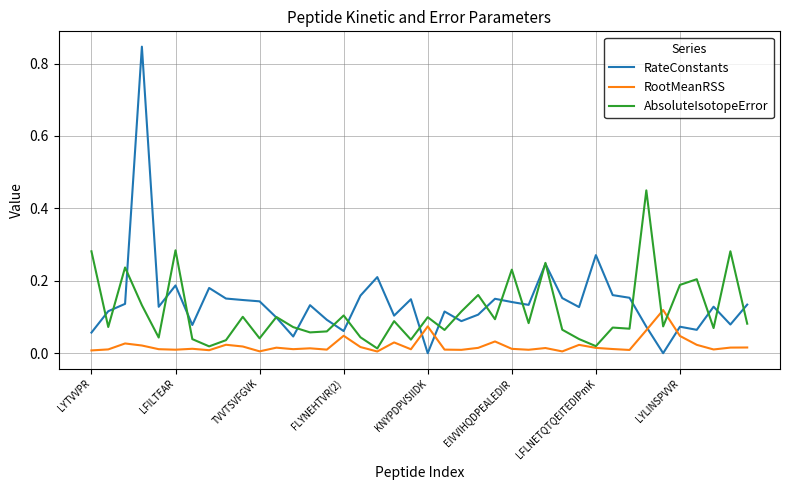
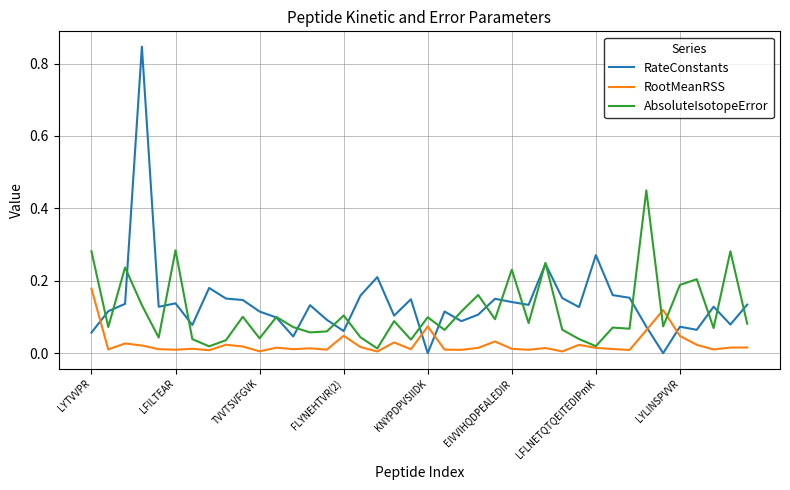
  {
    "RateConstants": {
      "LYTVVPR": 0.06,
-     "LFILTEAR": 0.19,
-     "TVVTSVFGVK": 0.14,
+     "LFILTEAR": 0.14,
+     "TVVTSVFGVK": 0.12,
      "FLYNEHTVR(2)": 0.06,
      "KNYPDPVSIIDK": 0.00,
      "EIVVIHQDPEALEDIR": 0.14,
      "LFLNETQTQEITEDIPmK": 0.27,
      "LYLINSPVVR": 0.07
    },
    "RootMeanRSS": {
-     "LYTVVPR": 0.01,
+     "LYTVVPR": 0.18,
      "LFILTEAR": 0.01,
      "TVVTSVFGVK": 0.01,
      "FLYNEHTVR(2)": 0.05,
      "KNYPDPVSIIDK": 0.07,
      "EIVVIHQDPEALEDIR": 0.01,
      "LYLINSPVVR": 0.05
    },
    "AbsoluteIsotopeError": {
      "LYTVVPR": 0.28,
      "LFILTEAR": 0.28,
      "TVVTSVFGVK": 0.04,
      "FLYNEHTVR(2)": 0.10,
      "KNYPDPVSIIDK": 0.10,
      "EIVVIHQDPEALEDIR": 0.23,
      "LYLINSPVVR": 0.19
    }
  }
